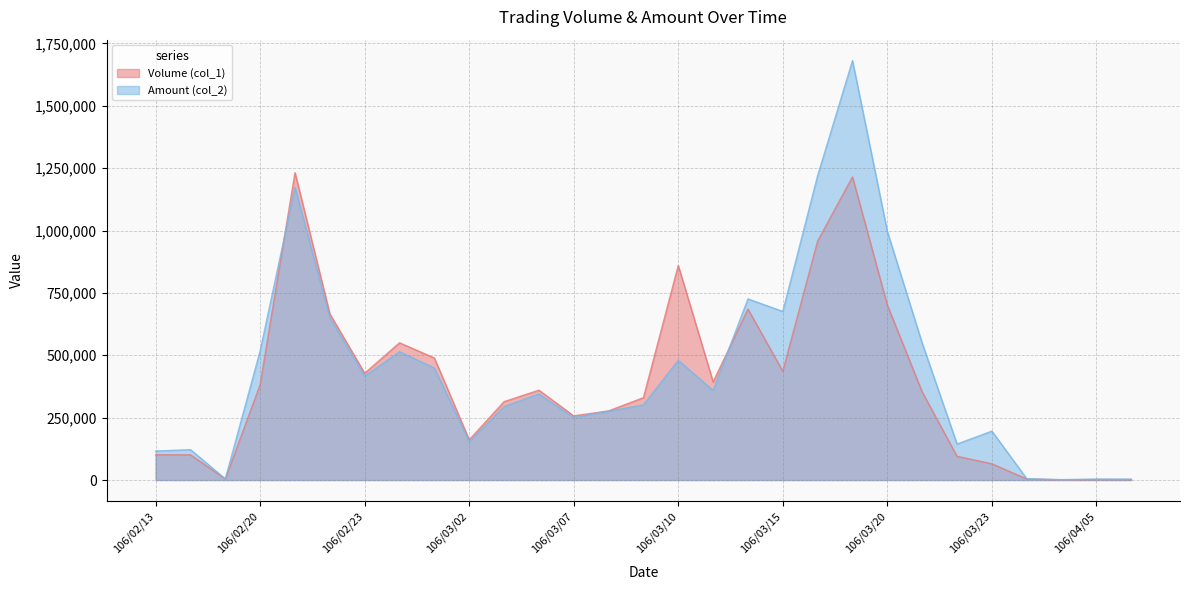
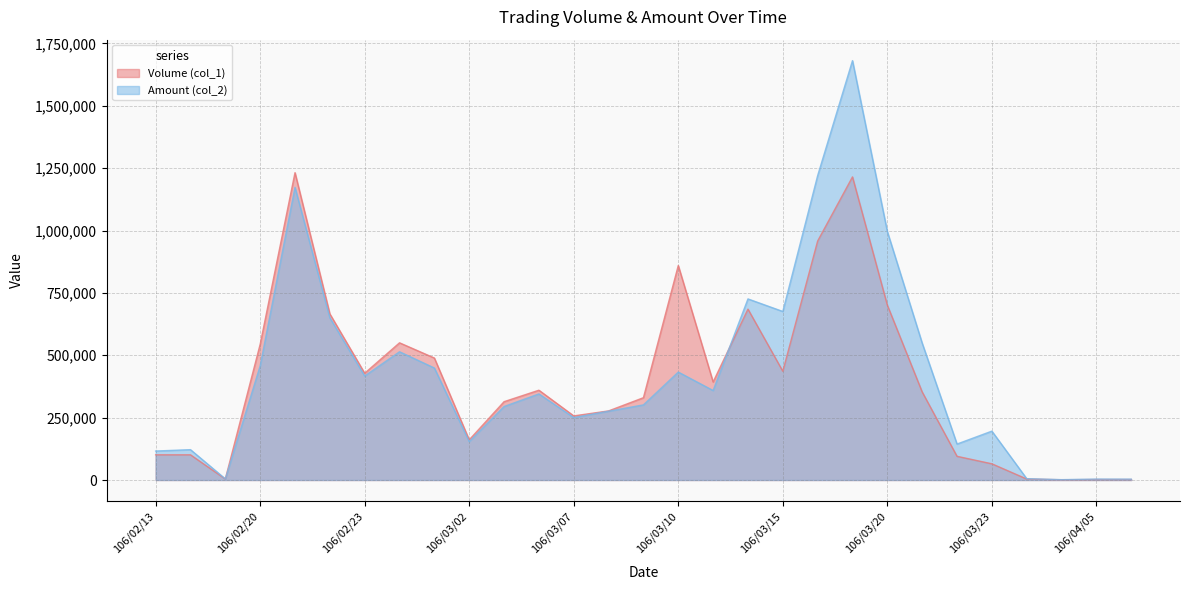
  {
    "Volume (col_1)": {
      "106/02/13": "100,000",
-     "106/02/20": "380,000",
+     "106/02/20": "540,000",
      "106/02/23": "430,000",
      "106/03/10": "860,000",
      "106/03/15": "440,000",
      "106/03/20": "700,000",
      "106/03/23": "70,000"
    },
    "Amount (col_2)": {
      "106/02/13": "120,000",
-     "106/02/20": "520,000",
+     "106/02/20": "460,000",
      "106/02/23": "420,000",
-     "106/03/10": "480,000",
+     "106/03/10": "430,000",
      "106/03/15": "680,000",
      "106/03/20": "1,000,000",
      "106/03/23": "200,000"
    }
  }
